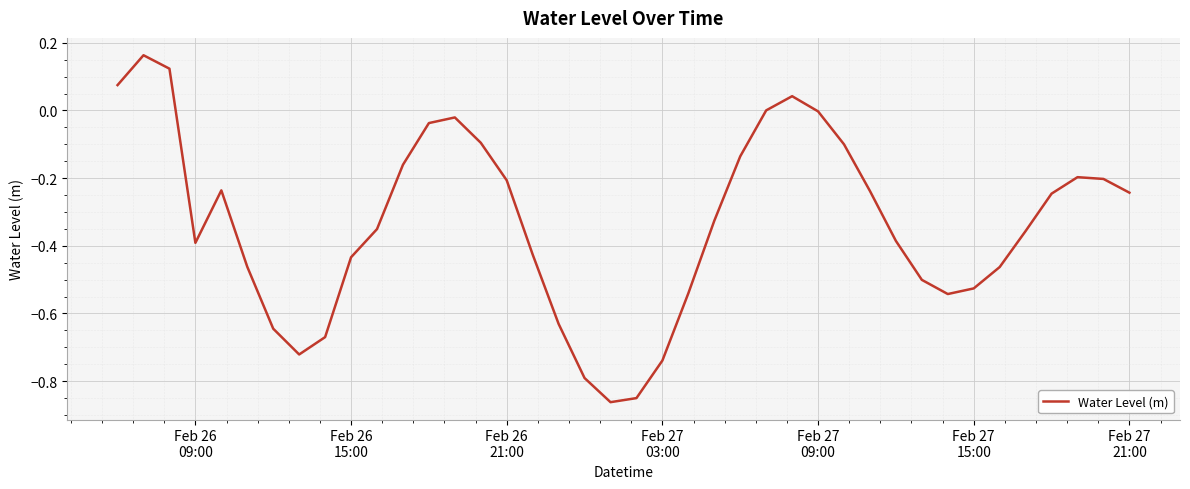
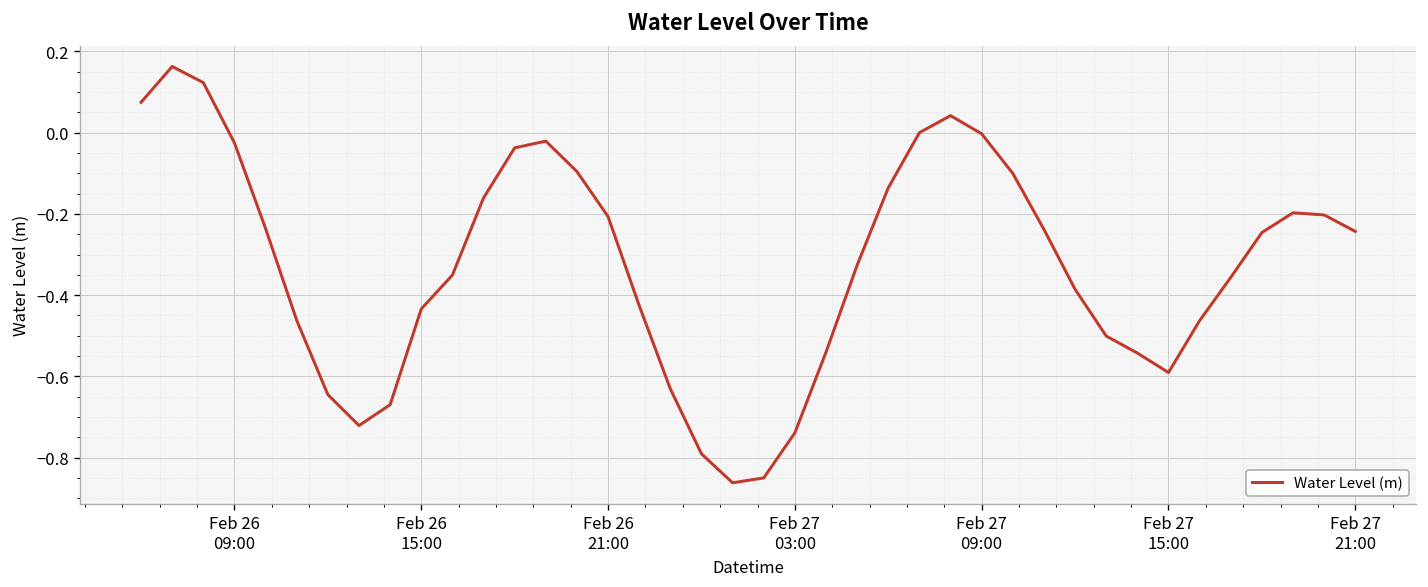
  {
-   "Feb 26 09:00": -0.39,
+   "Feb 26 09:00": -0.03,
    "Feb 26 15:00": -0.43,
    "Feb 26 21:00": -0.21,
    "Feb 27 03:00": -0.74,
    "Feb 27 09:00": 0.00,
-   "Feb 27 15:00": -0.53,
+   "Feb 27 15:00": -0.59,
    "Feb 27 21:00": -0.24
  }
